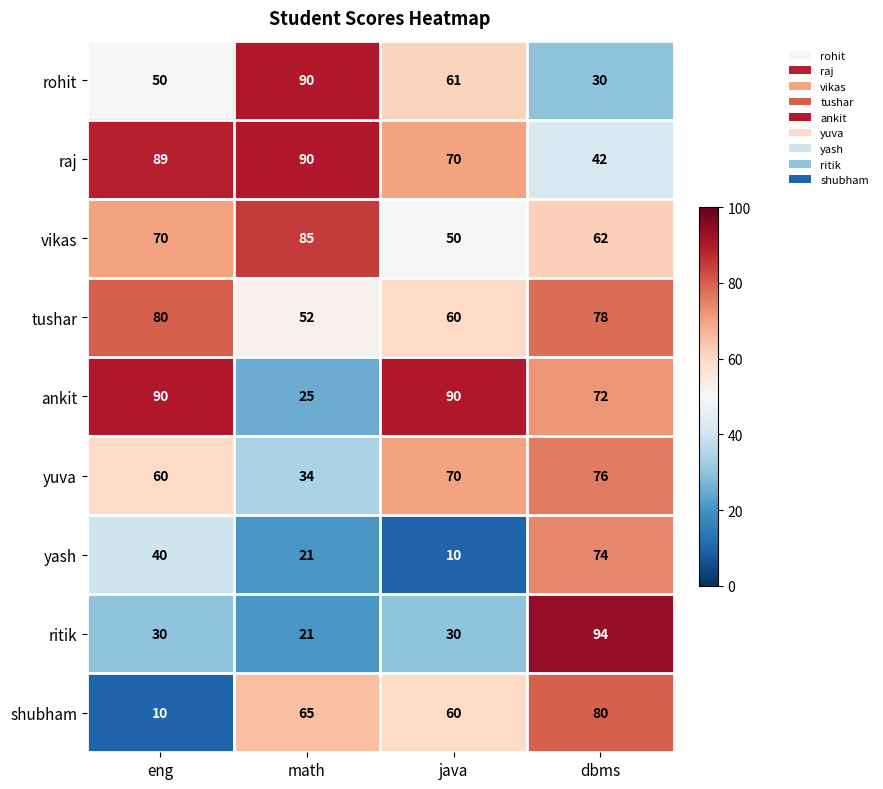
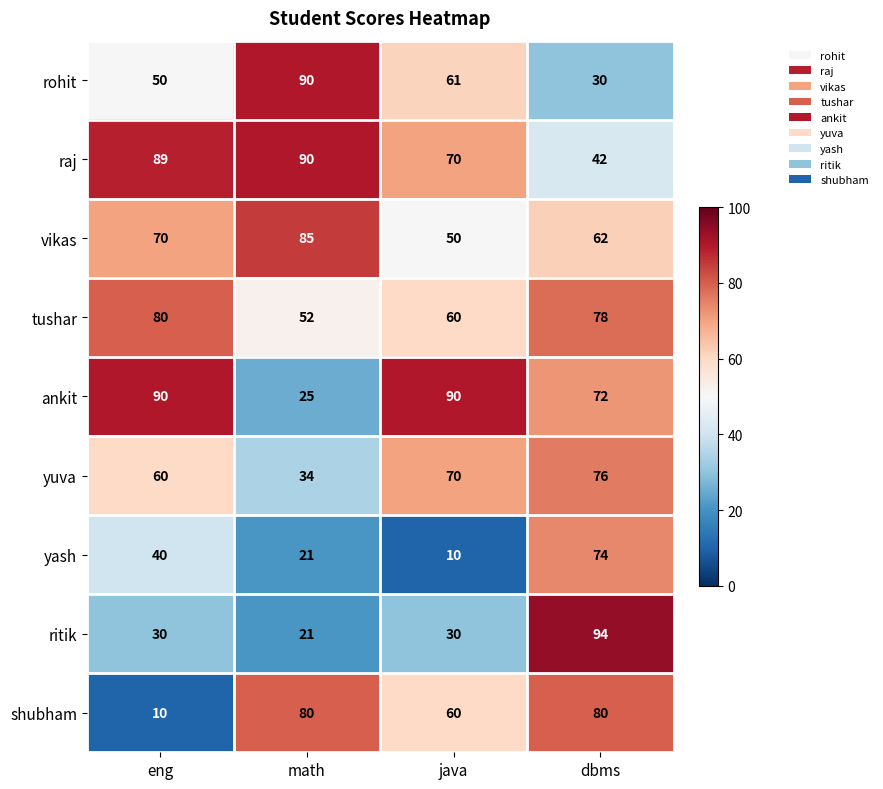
  {
    "rohit": {
      "eng": 50,
      "math": 90,
      "java": 61,
      "dbms": 30
    },
    "raj": {
      "eng": 89,
      "math": 90,
      "java": 70,
      "dbms": 42
    },
    "vikas": {
      "eng": 70,
      "math": 85,
      "java": 50,
      "dbms": 62
    },
    "tushar": {
      "eng": 80,
      "math": 52,
      "java": 60,
      "dbms": 78
    },
    "ankit": {
      "eng": 90,
      "math": 25,
      "java": 90,
      "dbms": 72
    },
    "yuva": {
      "eng": 60,
      "math": 34,
      "java": 70,
      "dbms": 76
    },
    "yash": {
      "eng": 40,
      "math": 21,
      "java": 10,
      "dbms": 74
    },
    "ritik": {
      "eng": 30,
      "math": 21,
      "java": 30,
      "dbms": 94
    },
    "shubham": {
      "eng": 10,
-     "math": 65,
+     "math": 80,
      "java": 60,
      "dbms": 80
    }
  }
